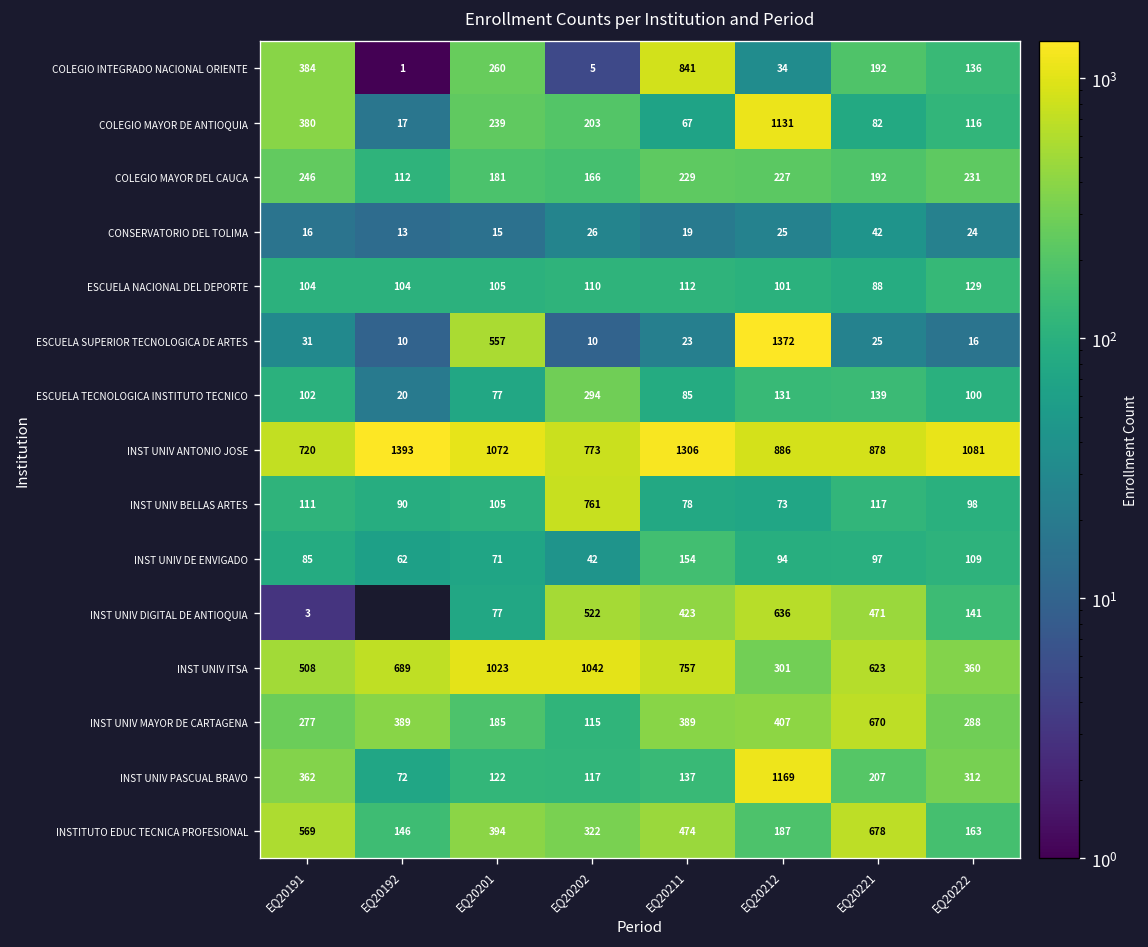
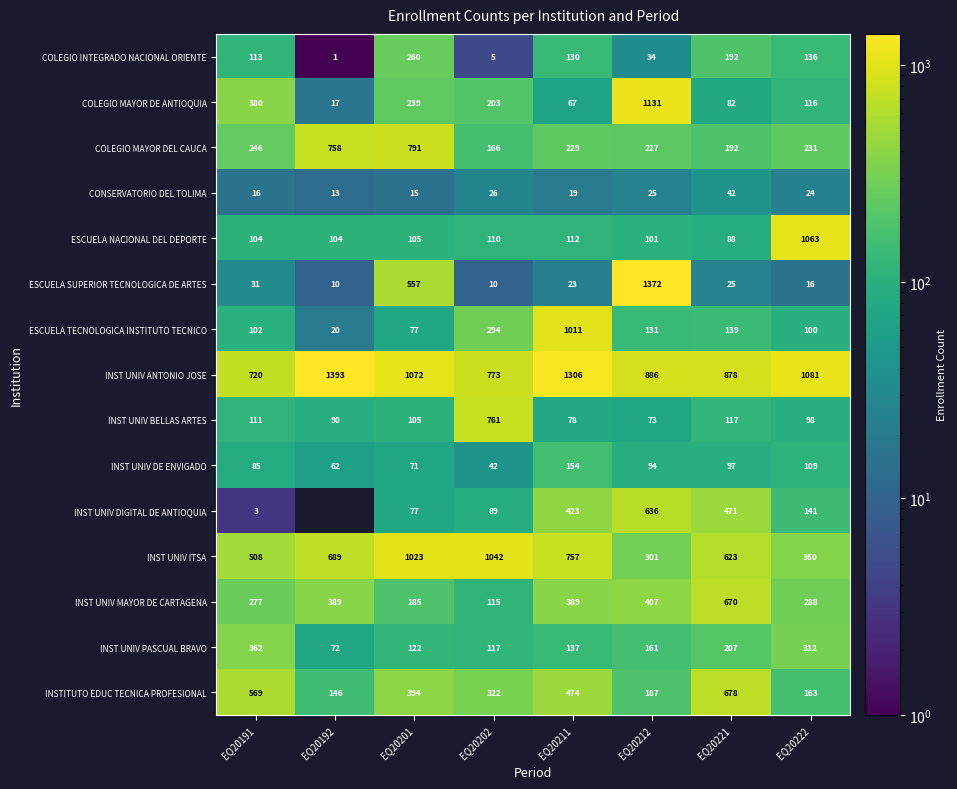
  {
    "COLEGIO INTEGRADO NACIONAL ORIENTE": {
-     "EQ20191": 384,
+     "EQ20191": 113,
      "EQ20192": 1,
      "EQ20201": 260,
      "EQ20202": 5,
-     "EQ20211": 841,
+     "EQ20211": 130,
      "EQ20212": 34,
      "EQ20221": 192,
      "EQ20222": 136
    },
    "COLEGIO MAYOR DE ANTIOQUIA": {
      "EQ20191": 380,
      "EQ20192": 17,
      "EQ20201": 239,
      "EQ20202": 203,
      "EQ20211": 67,
      "EQ20212": 1131,
      "EQ20221": 82,
      "EQ20222": 116
    },
    "COLEGIO MAYOR DEL CAUCA": {
      "EQ20191": 246,
-     "EQ20192": 112,
-     "EQ20201": 181,
+     "EQ20192": 758,
+     "EQ20201": 791,
      "EQ20202": 166,
      "EQ20211": 229,
      "EQ20212": 227,
      "EQ20221": 192,
      "EQ20222": 231
    },
    "CONSERVATORIO DEL TOLIMA": {
      "EQ20191": 16,
      "EQ20192": 13,
      "EQ20201": 15,
      "EQ20202": 26,
      "EQ20211": 19,
      "EQ20212": 25,
      "EQ20221": 42,
      "EQ20222": 24
    },
    "ESCUELA NACIONAL DEL DEPORTE": {
      "EQ20191": 104,
      "EQ20192": 104,
      "EQ20201": 105,
      "EQ20202": 110,
      "EQ20211": 112,
      "EQ20212": 101,
      "EQ20221": 88,
-     "EQ20222": 129
+     "EQ20222": 1063
    },
    "ESCUELA SUPERIOR TECNOLOGICA DE ARTES": {
      "EQ20191": 31,
      "EQ20192": 10,
      "EQ20201": 557,
      "EQ20202": 10,
      "EQ20211": 23,
      "EQ20212": 1372,
      "EQ20221": 25,
      "EQ20222": 16
    },
    "ESCUELA TECNOLOGICA INSTITUTO TECNICO": {
      "EQ20191": 102,
      "EQ20192": 20,
      "EQ20201": 77,
      "EQ20202": 294,
-     "EQ20211": 85,
+     "EQ20211": 1011,
      "EQ20212": 131,
      "EQ20221": 139,
      "EQ20222": 100
    },
    "INST UNIV ANTONIO JOSE": {
      "EQ20191": 720,
      "EQ20192": 1393,
      "EQ20201": 1072,
      "EQ20202": 773,
      "EQ20211": 1306,
      "EQ20212": 886,
      "EQ20221": 878,
      "EQ20222": 1081
    },
    "INST UNIV BELLAS ARTES": {
      "EQ20191": 111,
      "EQ20192": 90,
      "EQ20201": 105,
      "EQ20202": 761,
      "EQ20211": 78,
      "EQ20212": 73,
      "EQ20221": 117,
      "EQ20222": 98
    },
    "INST UNIV DE ENVIGADO": {
      "EQ20191": 85,
      "EQ20192": 62,
      "EQ20201": 71,
      "EQ20202": 42,
      "EQ20211": 154,
      "EQ20212": 94,
      "EQ20221": 97,
      "EQ20222": 109
    },
    "INST UNIV DIGITAL DE ANTIOQUIA": {
      "EQ20191": 3,
      "EQ20201": 77,
-     "EQ20202": 522,
+     "EQ20202": 89,
      "EQ20211": 423,
      "EQ20212": 636,
      "EQ20221": 471,
      "EQ20222": 141
    },
    "INST UNIV ITSA": {
      "EQ20191": 508,
      "EQ20192": 689,
      "EQ20201": 1023,
      "EQ20202": 1042,
      "EQ20211": 757,
      "EQ20212": 301,
      "EQ20221": 623,
      "EQ20222": 360
    },
    "INST UNIV MAYOR DE CARTAGENA": {
      "EQ20191": 277,
      "EQ20192": 389,
      "EQ20201": 185,
      "EQ20202": 115,
      "EQ20211": 389,
      "EQ20212": 407,
      "EQ20221": 670,
      "EQ20222": 288
    },
    "INST UNIV PASCUAL BRAVO": {
      "EQ20191": 362,
      "EQ20192": 72,
      "EQ20201": 122,
      "EQ20202": 117,
      "EQ20211": 137,
-     "EQ20212": 1169,
+     "EQ20212": 161,
      "EQ20221": 207,
      "EQ20222": 312
    },
    "INSTITUTO EDUC TECNICA PROFESIONAL": {
      "EQ20191": 569,
      "EQ20192": 146,
      "EQ20201": 394,
      "EQ20202": 322,
      "EQ20211": 474,
      "EQ20212": 187,
      "EQ20221": 678,
      "EQ20222": 163
    }
  }
